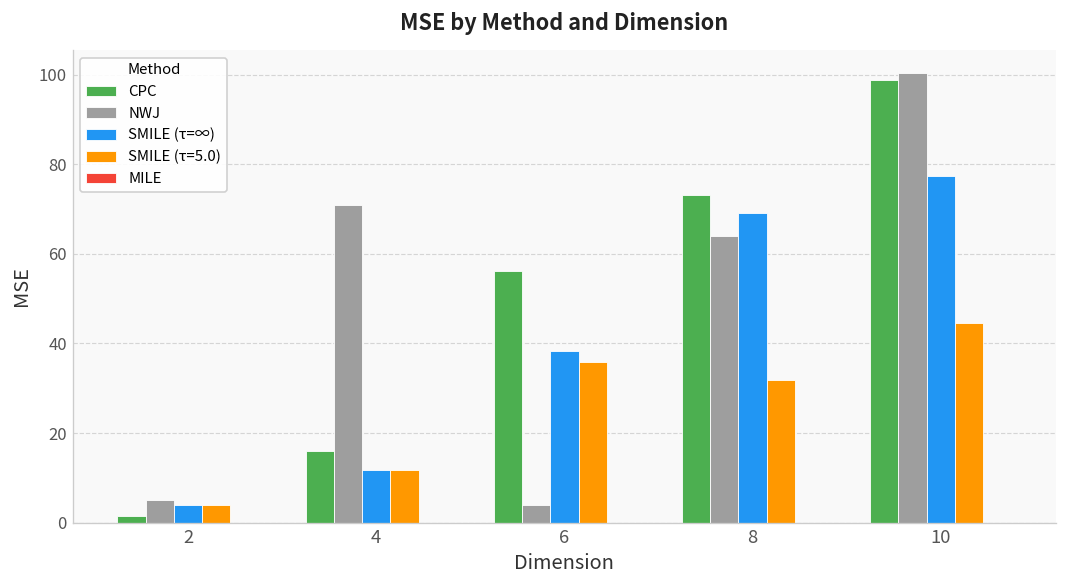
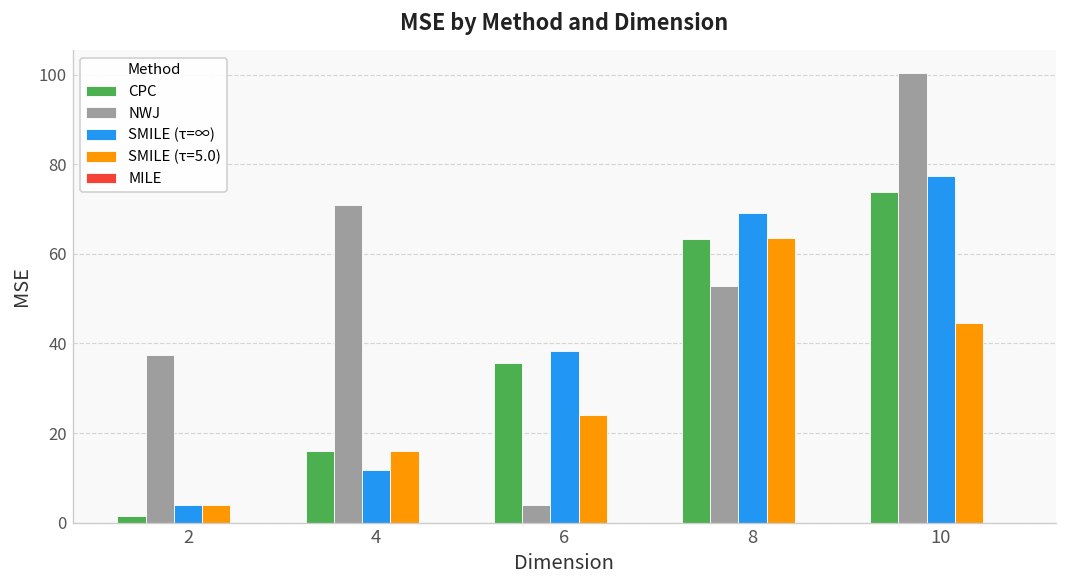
  {
    "CPC": {
      "2": 2,
      "4": 16,
-     "6": 56,
-     "8": 73,
-     "10": 99
+     "6": 36,
+     "8": 63,
+     "10": 74
    },
    "NWJ": {
-     "2": 5,
+     "2": 37,
      "4": 71,
      "6": 4,
-     "8": 64,
+     "8": 53,
      "10": 100
    },
    "SMILE (τ=∞)": {
      "2": 4,
      "4": 12,
      "6": 38,
      "8": 69,
      "10": 77
    },
    "SMILE (τ=5.0)": {
      "2": 4,
-     "4": 12,
-     "6": 36,
-     "8": 32,
+     "4": 16,
+     "6": 24,
+     "8": 64,
      "10": 45
    }
  }
